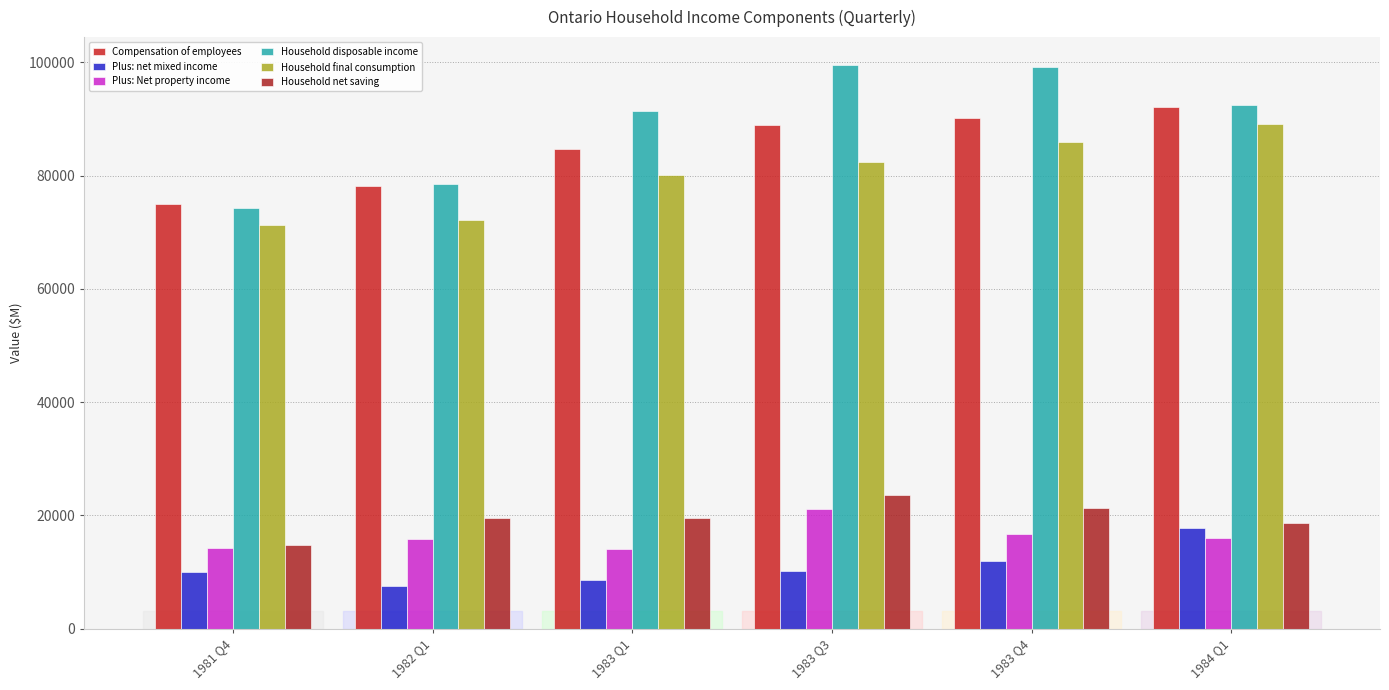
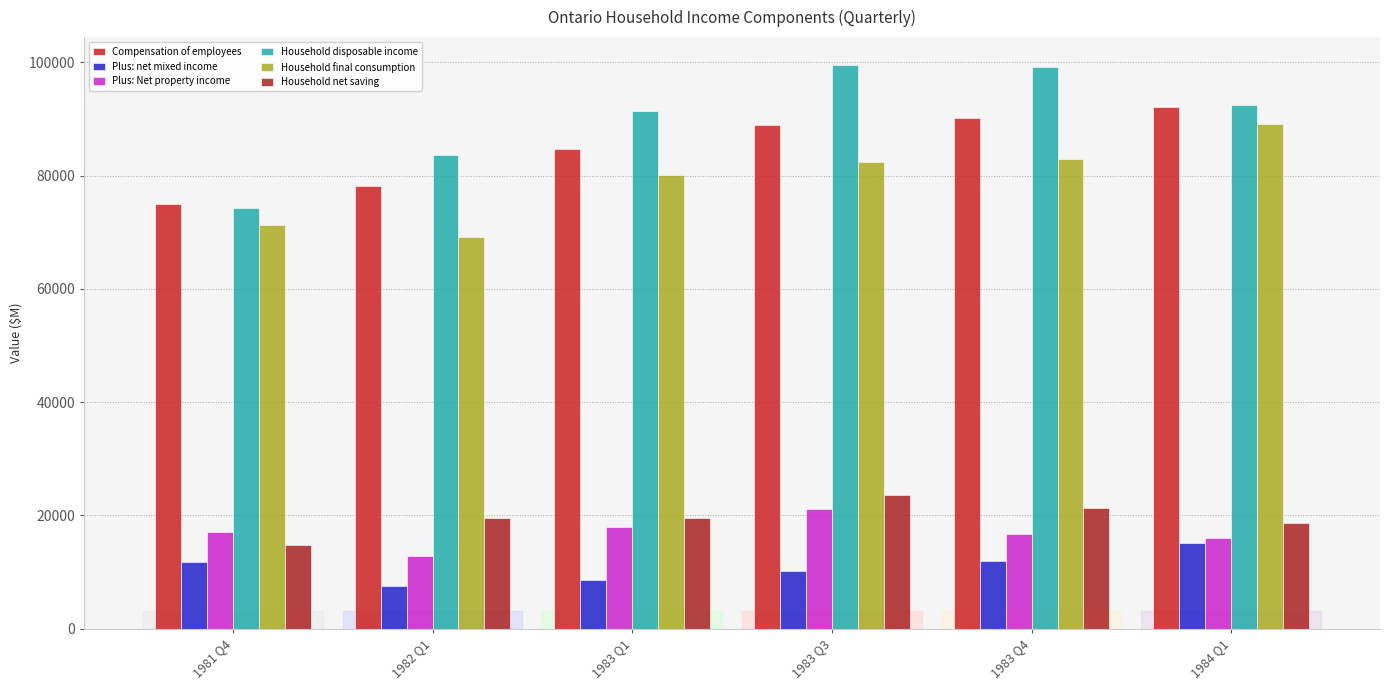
  {
    "Plus: net mixed income": {
-     "1981 Q4": 10000,
+     "1981 Q4": 12000,
      "1982 Q1": 7000,
      "1983 Q1": 9000,
      "1983 Q3": 10000,
      "1983 Q4": 12000,
-     "1984 Q1": 18000
+     "1984 Q1": 15000
    },
    "Plus: Net property income": {
-     "1981 Q4": 14000,
-     "1982 Q1": 16000,
-     "1983 Q1": 14000,
+     "1981 Q4": 17000,
+     "1982 Q1": 13000,
+     "1983 Q1": 18000,
      "1983 Q3": 21000,
      "1983 Q4": 17000,
      "1984 Q1": 16000
    },
    "Household disposable income": {
      "1981 Q4": 74000,
-     "1982 Q1": 78000,
+     "1982 Q1": 84000,
      "1983 Q1": 91000,
      "1983 Q3": 99000,
      "1983 Q4": 99000,
      "1984 Q1": 92000
    },
    "Household final consumption": {
      "1981 Q4": 71000,
-     "1982 Q1": 72000,
+     "1982 Q1": 69000,
      "1983 Q1": 80000,
      "1983 Q3": 82000,
-     "1983 Q4": 86000,
+     "1983 Q4": 83000,
      "1984 Q1": 89000
    }
  }
